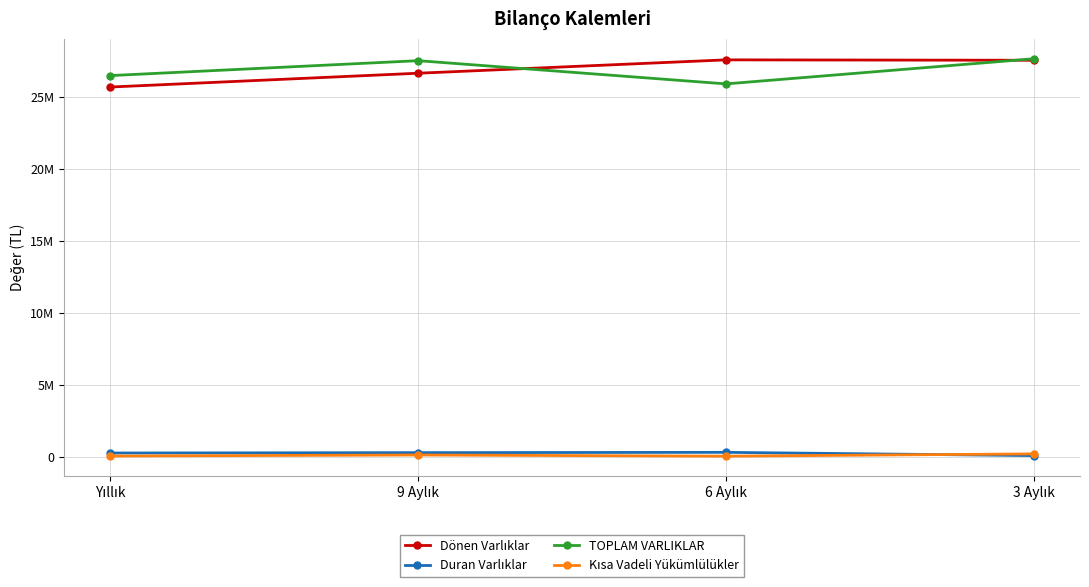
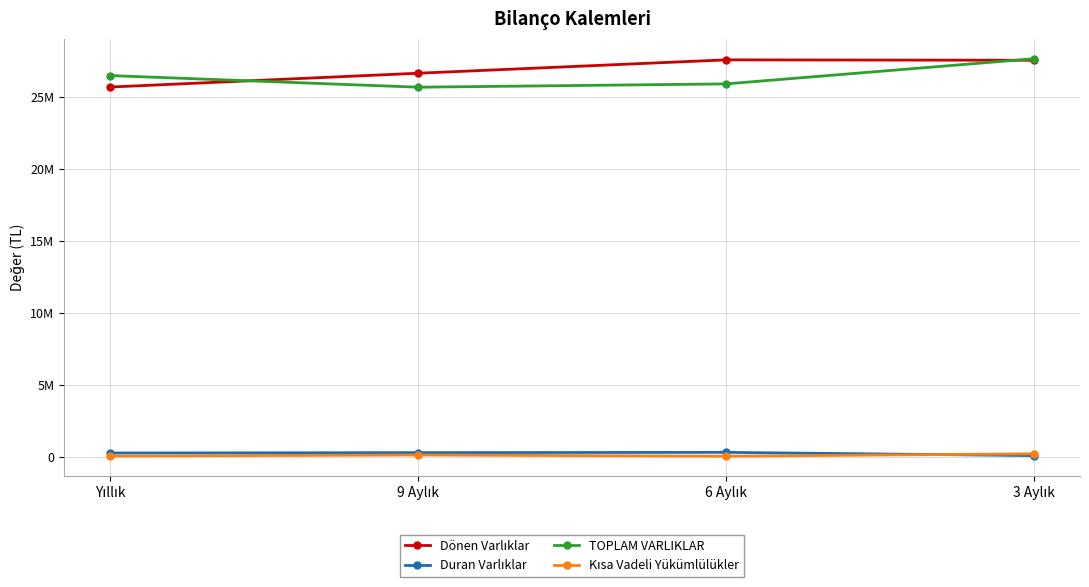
  {
    "Dönen Varlıklar": {
      "Yıllık": 25700000,
      "9 Aylık": 26700000,
      "6 Aylık": 27600000
    },
    "Duran Varlıklar": {
      "Yıllık": 300000,
      "6 Aylık": 300000
    },
    "TOPLAM VARLIKLAR": {
      "Yıllık": 26500000,
-     "9 Aylık": 27500000,
+     "9 Aylık": 25700000,
      "6 Aylık": 25900000
    },
    "Kısa Vadeli Yükümlülükler": {
      "Yıllık": 100000,
      "6 Aylık": 100000
    }
  }
